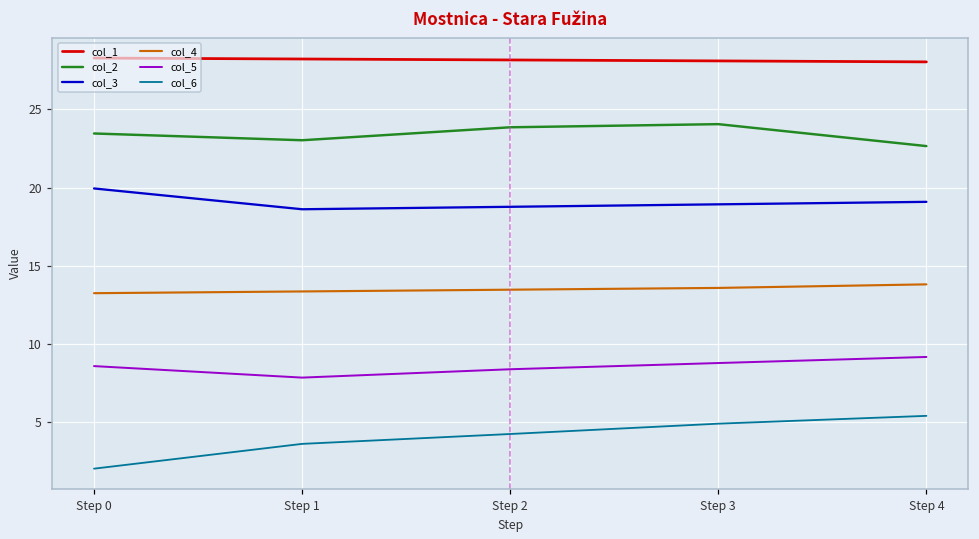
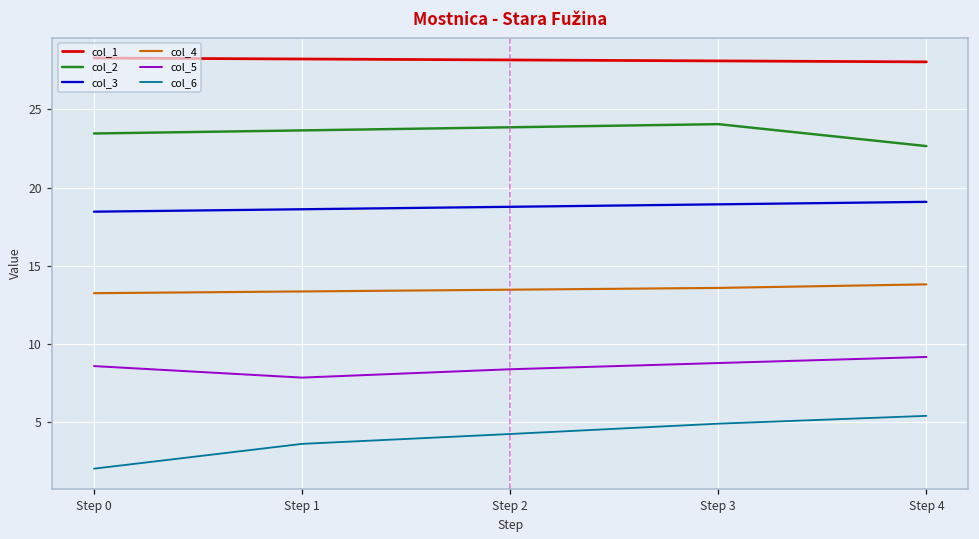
  {
    "col_1": {
      "Step 1": 28.2,
      "Step 2": 28.2,
      "Step 3": 28.1,
      "Step 4": 28.1
    },
    "col_2": {
      "Step 0": 23.5,
-     "Step 1": 23.0,
+     "Step 1": 23.7,
      "Step 2": 23.9,
      "Step 3": 24.1,
      "Step 4": 22.7
    },
    "col_3": {
-     "Step 0": 19.9,
+     "Step 0": 18.5,
      "Step 1": 18.6,
      "Step 2": 18.8,
      "Step 3": 18.9,
      "Step 4": 19.1
    },
    "col_4": {
      "Step 0": 13.2,
      "Step 1": 13.3,
      "Step 2": 13.5,
      "Step 3": 13.6,
      "Step 4": 13.8
    },
    "col_5": {
      "Step 0": 8.6,
      "Step 1": 7.8,
      "Step 2": 8.4,
      "Step 3": 8.8,
      "Step 4": 9.1
    },
    "col_6": {
      "Step 0": 2.0,
      "Step 1": 3.6,
      "Step 2": 4.2,
      "Step 3": 4.9,
      "Step 4": 5.4
    }
  }
